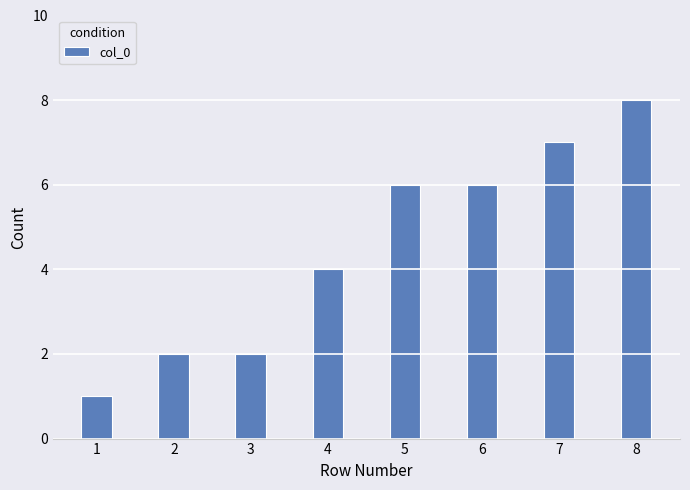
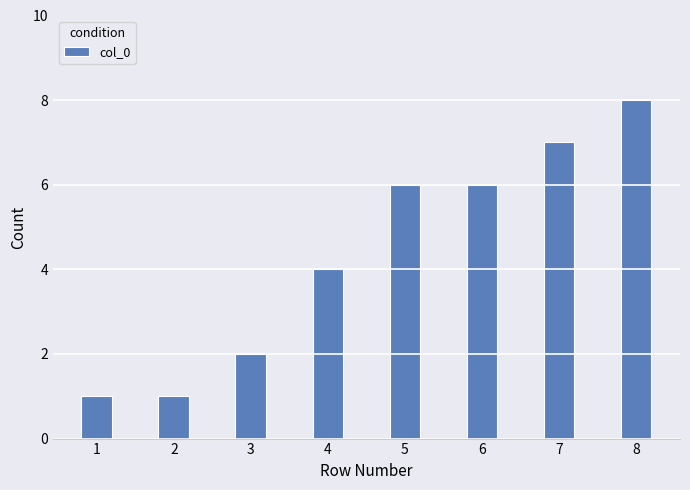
  {
    "1": 1,
-   "2": 2,
+   "2": 1,
    "3": 2,
    "4": 4,
    "5": 6,
    "6": 6,
    "7": 7,
    "8": 8
  }
